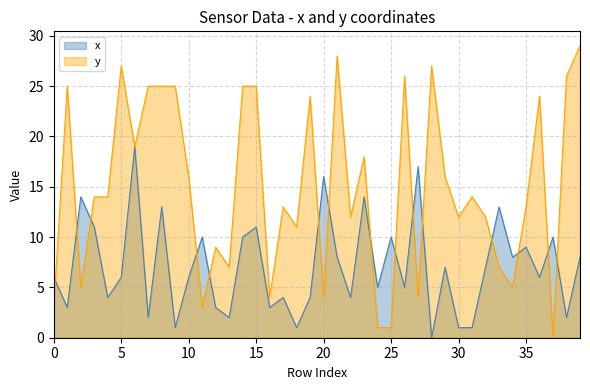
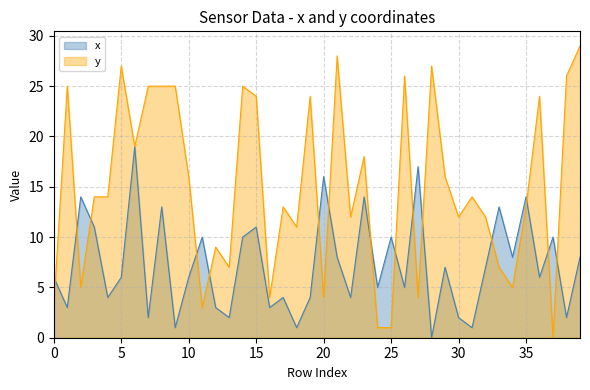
  {
    "x": {
      "0": 6.0,
      "5": 6.0,
      "10": 6.0,
      "15": 11.0,
      "20": 16.0,
      "25": 10.0,
-     "30": 1.0,
-     "35": 9.0
+     "30": 2.0,
+     "35": 14.0
    },
    "y": {
      "0": 3.0,
      "5": 27.0,
      "10": 16.0,
-     "15": 25.0,
+     "15": 24.0,
      "20": 4.0,
      "25": 1.0,
      "30": 12.0,
      "35": 13.0
    }
  }
